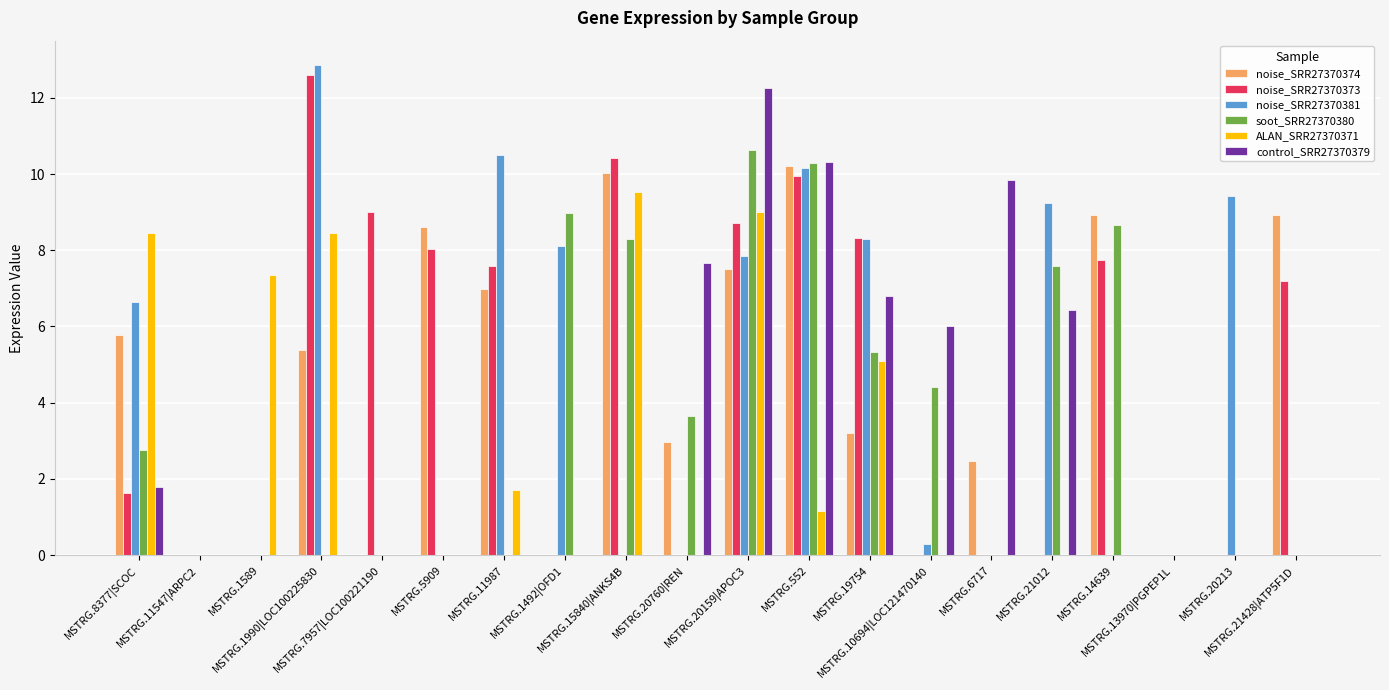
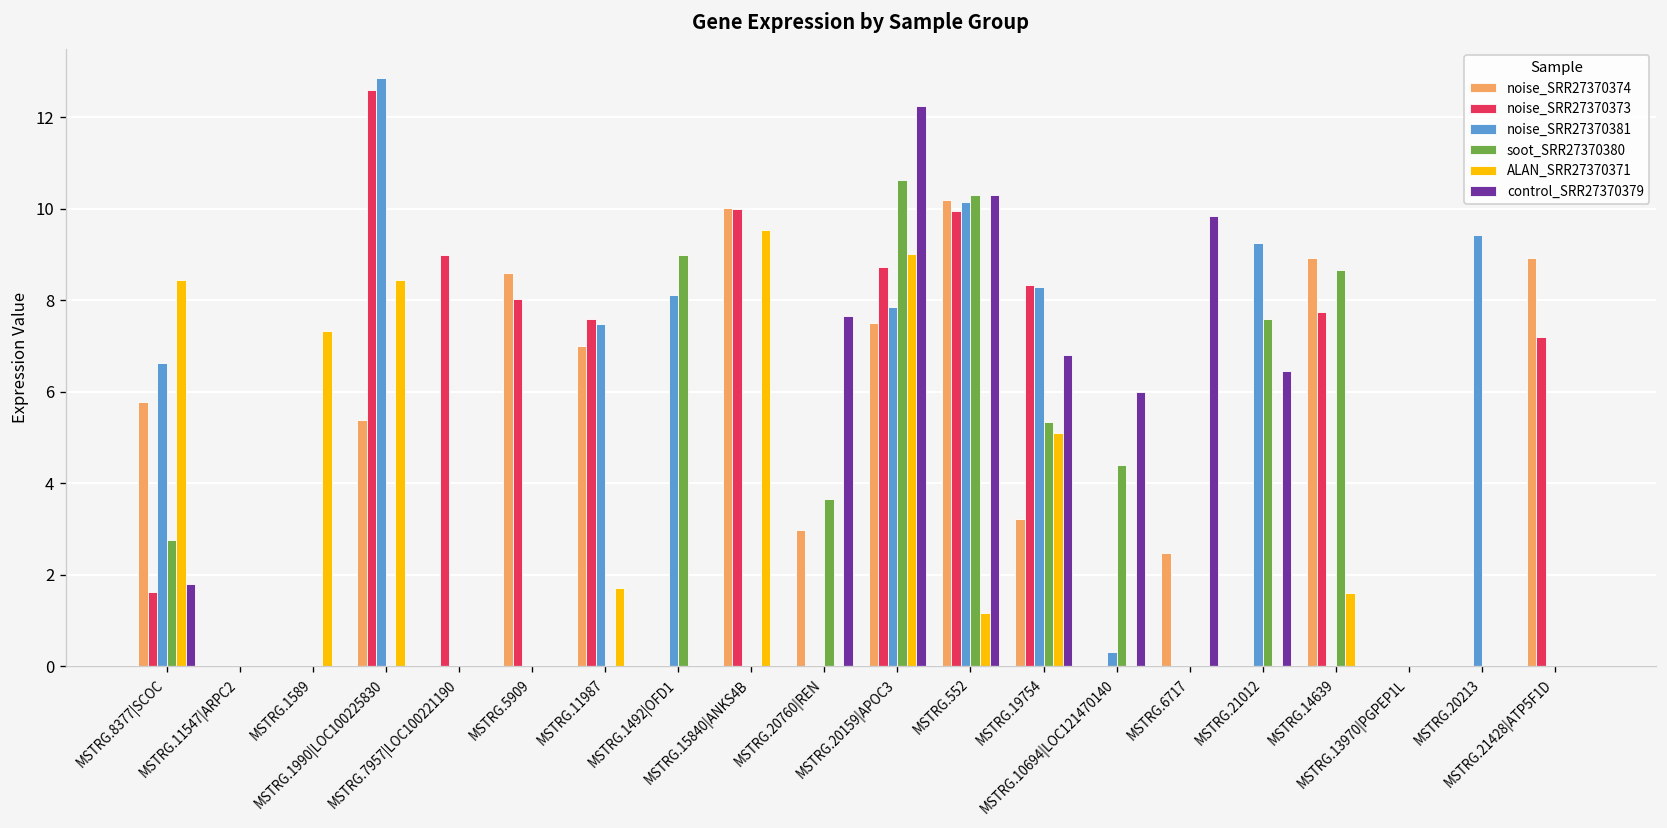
  {
    "noise_SRR27370374": {
      "MSTRG.8377|SCOC": 5.8,
      "MSTRG.11547|ARPC2": 0.0,
      "MSTRG.1589": 0.0,
      "MSTRG.1990|LOC100225830": 5.4,
      "MSTRG.7957|LOC100221190": 0.0,
      "MSTRG.5909": 8.6,
      "MSTRG.11987": 7.0,
      "MSTRG.1492|OFD1": 0.0,
      "MSTRG.15840|ANKS4B": 10.0,
      "MSTRG.20760|REN": 3.0,
      "MSTRG.20159|APOC3": 7.5,
      "MSTRG.552": 10.2,
      "MSTRG.19754": 3.2,
      "MSTRG.10694|LOC121470140": 0.0,
      "MSTRG.6717": 2.5,
      "MSTRG.21012": 0.0,
      "MSTRG.14639": 8.9,
      "MSTRG.13970|PGPEP1L": 0.0,
      "MSTRG.20213": 0.0,
      "MSTRG.21428|ATP5F1D": 8.9
    },
    "noise_SRR27370373": {
      "MSTRG.8377|SCOC": 1.6,
      "MSTRG.11547|ARPC2": 0.0,
      "MSTRG.1589": 0.0,
      "MSTRG.1990|LOC100225830": 12.6,
      "MSTRG.7957|LOC100221190": 9.0,
      "MSTRG.5909": 8.0,
      "MSTRG.11987": 7.6,
      "MSTRG.1492|OFD1": 0.0,
-     "MSTRG.15840|ANKS4B": 10.4,
+     "MSTRG.15840|ANKS4B": 10.0,
      "MSTRG.20760|REN": 0.0,
      "MSTRG.20159|APOC3": 8.7,
      "MSTRG.552": 10.0,
      "MSTRG.19754": 8.3,
      "MSTRG.10694|LOC121470140": 0.0,
      "MSTRG.6717": 0.0,
      "MSTRG.21012": 0.0,
      "MSTRG.14639": 7.7,
      "MSTRG.13970|PGPEP1L": 0.0,
      "MSTRG.20213": 0.0,
      "MSTRG.21428|ATP5F1D": 7.2
    },
    "noise_SRR27370381": {
      "MSTRG.8377|SCOC": 6.6,
      "MSTRG.11547|ARPC2": 0.0,
      "MSTRG.1589": 0.0,
      "MSTRG.1990|LOC100225830": 12.9,
      "MSTRG.7957|LOC100221190": 0.0,
      "MSTRG.5909": 0.0,
-     "MSTRG.11987": 10.5,
+     "MSTRG.11987": 7.5,
      "MSTRG.1492|OFD1": 8.1,
      "MSTRG.15840|ANKS4B": 0.0,
      "MSTRG.20760|REN": 0.0,
      "MSTRG.20159|APOC3": 7.9,
      "MSTRG.552": 10.1,
      "MSTRG.19754": 8.3,
      "MSTRG.10694|LOC121470140": 0.3,
      "MSTRG.6717": 0.0,
      "MSTRG.21012": 9.2,
      "MSTRG.14639": 0.0,
      "MSTRG.13970|PGPEP1L": 0.0,
      "MSTRG.20213": 9.4,
      "MSTRG.21428|ATP5F1D": 0.0
    },
    "soot_SRR27370380": {
      "MSTRG.8377|SCOC": 2.8,
      "MSTRG.11547|ARPC2": 0.0,
      "MSTRG.1589": 0.0,
      "MSTRG.1990|LOC100225830": 0.0,
      "MSTRG.7957|LOC100221190": 0.0,
      "MSTRG.5909": 0.0,
      "MSTRG.11987": 0.0,
      "MSTRG.1492|OFD1": 9.0,
-     "MSTRG.15840|ANKS4B": 8.3,
+     "MSTRG.15840|ANKS4B": 0.0,
      "MSTRG.20760|REN": 3.6,
      "MSTRG.20159|APOC3": 10.6,
      "MSTRG.552": 10.3,
      "MSTRG.19754": 5.3,
      "MSTRG.10694|LOC121470140": 4.4,
      "MSTRG.6717": 0.0,
      "MSTRG.21012": 7.6,
      "MSTRG.14639": 8.7,
      "MSTRG.13970|PGPEP1L": 0.0,
      "MSTRG.20213": 0.0,
      "MSTRG.21428|ATP5F1D": 0.0
    },
    "ALAN_SRR27370371": {
      "MSTRG.8377|SCOC": 8.4,
      "MSTRG.11547|ARPC2": 0.0,
      "MSTRG.1589": 7.3,
      "MSTRG.1990|LOC100225830": 8.5,
      "MSTRG.7957|LOC100221190": 0.0,
      "MSTRG.5909": 0.0,
      "MSTRG.11987": 1.7,
      "MSTRG.1492|OFD1": 0.0,
      "MSTRG.15840|ANKS4B": 9.5,
      "MSTRG.20760|REN": 0.0,
      "MSTRG.20159|APOC3": 9.0,
      "MSTRG.552": 1.2,
      "MSTRG.19754": 5.1,
      "MSTRG.10694|LOC121470140": 0.0,
      "MSTRG.6717": 0.0,
      "MSTRG.21012": 0.0,
-     "MSTRG.14639": 0.0,
+     "MSTRG.14639": 1.6,
      "MSTRG.13970|PGPEP1L": 0.0,
      "MSTRG.20213": 0.0,
      "MSTRG.21428|ATP5F1D": 0.0
    },
    "control_SRR27370379": {
      "MSTRG.8377|SCOC": 1.8,
      "MSTRG.11547|ARPC2": 0.0,
      "MSTRG.1589": 0.0,
      "MSTRG.1990|LOC100225830": 0.0,
      "MSTRG.7957|LOC100221190": 0.0,
      "MSTRG.5909": 0.0,
      "MSTRG.11987": 0.0,
      "MSTRG.1492|OFD1": 0.0,
      "MSTRG.15840|ANKS4B": 0.0,
      "MSTRG.20760|REN": 7.7,
      "MSTRG.20159|APOC3": 12.3,
      "MSTRG.552": 10.3,
      "MSTRG.19754": 6.8,
      "MSTRG.10694|LOC121470140": 6.0,
      "MSTRG.6717": 9.8,
      "MSTRG.21012": 6.4,
      "MSTRG.14639": 0.0,
      "MSTRG.13970|PGPEP1L": 0.0,
      "MSTRG.20213": 0.0,
      "MSTRG.21428|ATP5F1D": 0.0
    }
  }
